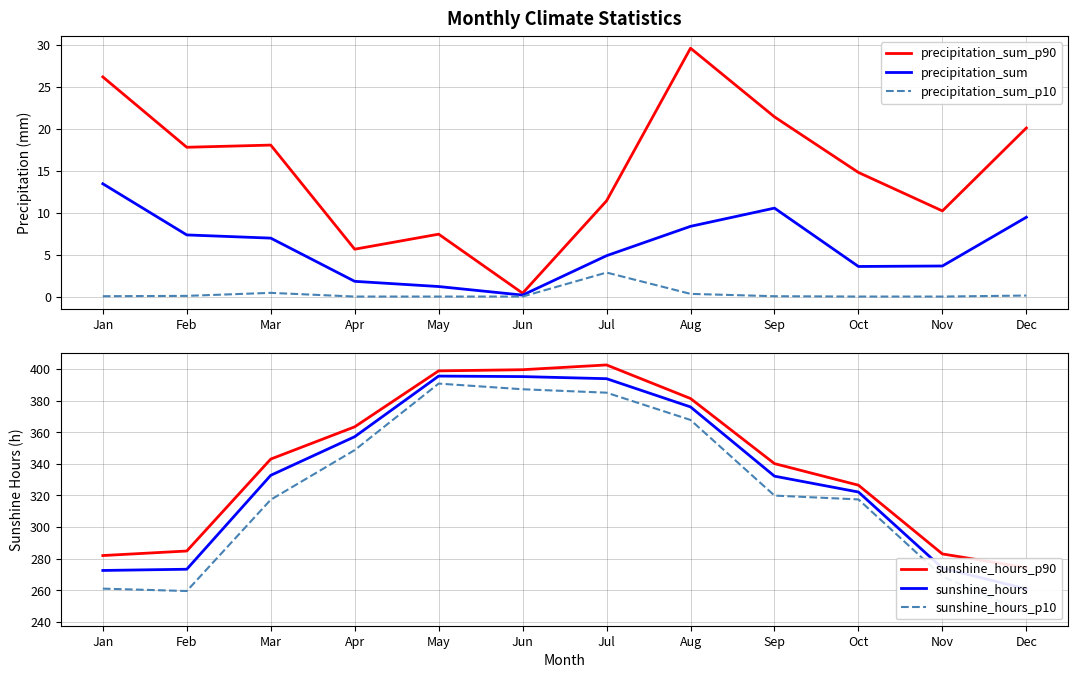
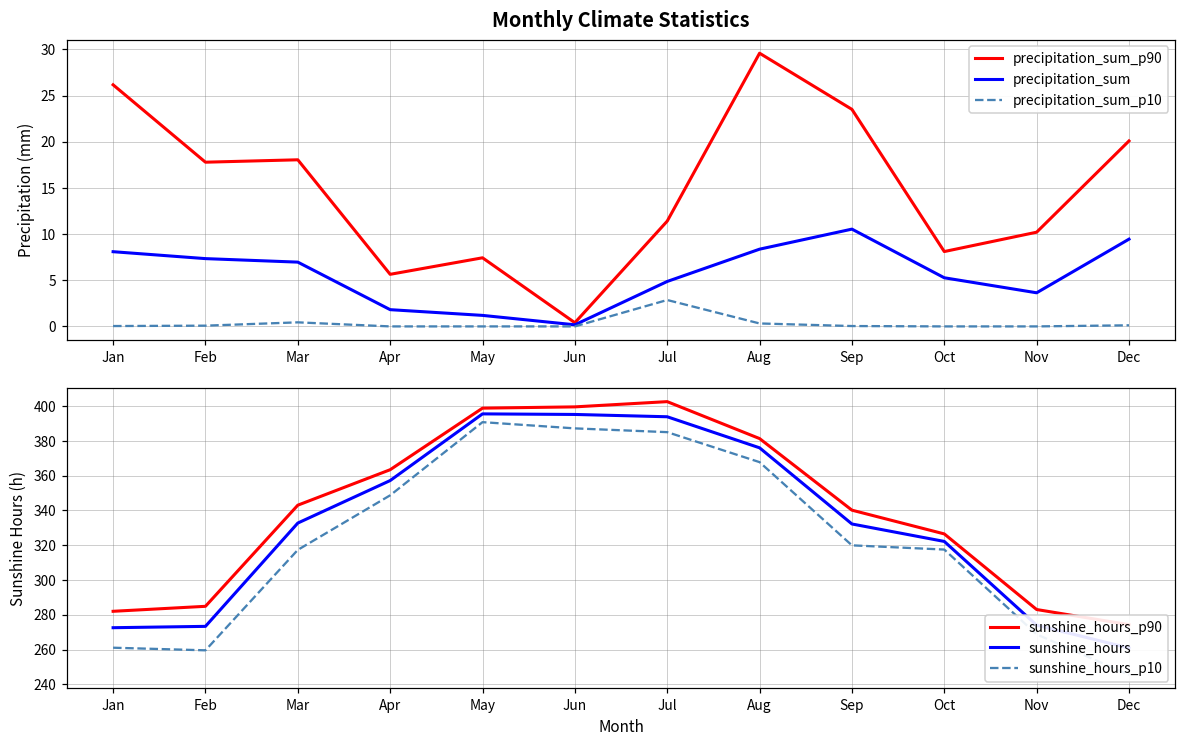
  {
    "Monthly Climate Statistics": {
      "precipitation_sum_p90": {
        "Jan": 26,
        "Feb": 18,
        "Mar": 18,
        "Apr": 6,
        "May": 7,
        "Jul": 11,
        "Aug": 30,
-       "Sep": 21,
-       "Oct": 15,
+       "Sep": 24,
+       "Oct": 8,
        "Nov": 10,
        "Dec": 20
      },
      "precipitation_sum": {
-       "Jan": 13,
+       "Jan": 8,
        "Feb": 7,
        "Mar": 7,
        "Apr": 2,
        "May": 1,
        "Jul": 5,
        "Aug": 8,
        "Sep": 11,
-       "Oct": 4,
+       "Oct": 5,
        "Nov": 4,
        "Dec": 9
      },
      "precipitation_sum_p10": {
        "Jan": 0,
        "Feb": 0,
        "Mar": 0,
        "Apr": 0,
        "May": 0,
        "Jul": 3,
        "Aug": 0,
        "Sep": 0,
        "Oct": 0,
        "Nov": 0,
        "Dec": 0
      }
    }
  }
